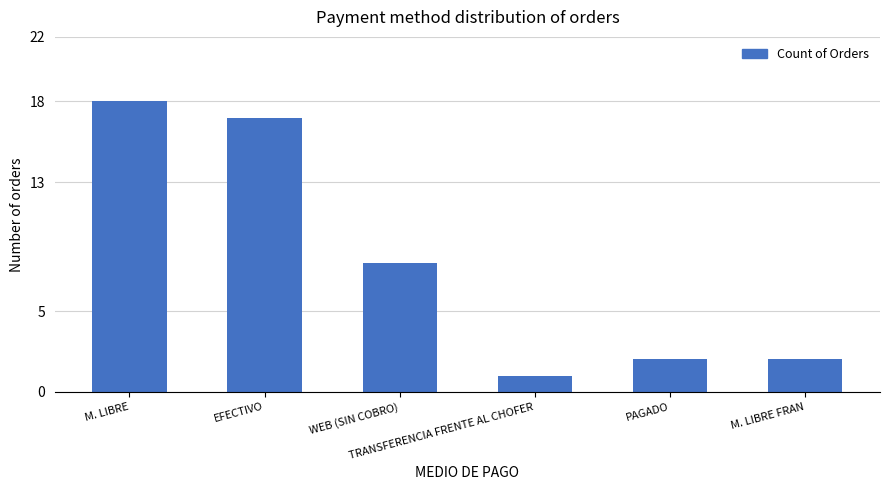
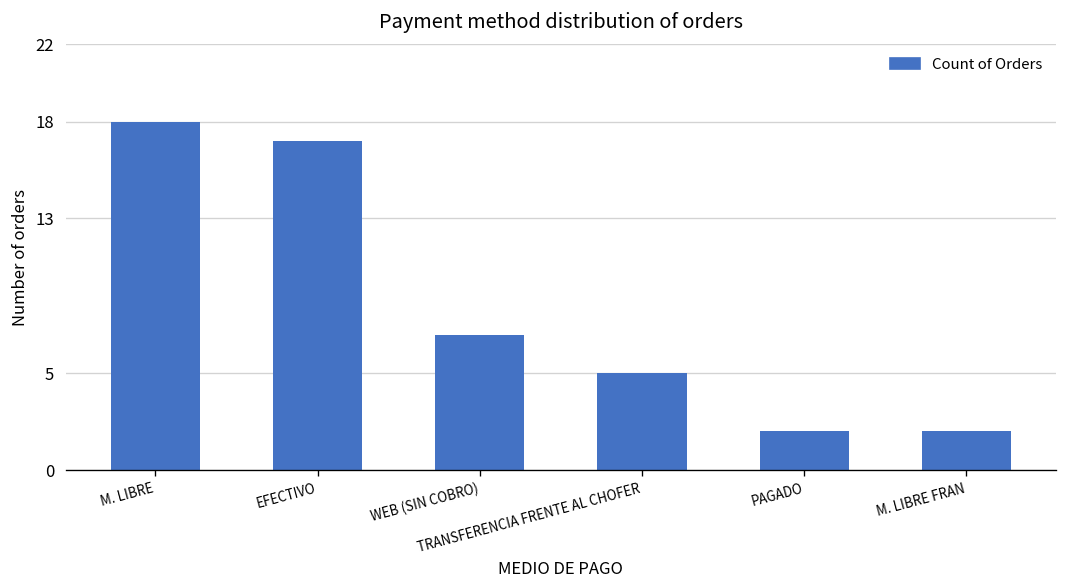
  {
    "M. LIBRE": 18,
    "EFECTIVO": 17,
-   "WEB (SIN COBRO)": 8,
-   "TRANSFERENCIA FRENTE AL CHOFER": 1,
+   "WEB (SIN COBRO)": 7,
+   "TRANSFERENCIA FRENTE AL CHOFER": 5,
    "PAGADO": 2,
    "M. LIBRE FRAN": 2
  }
